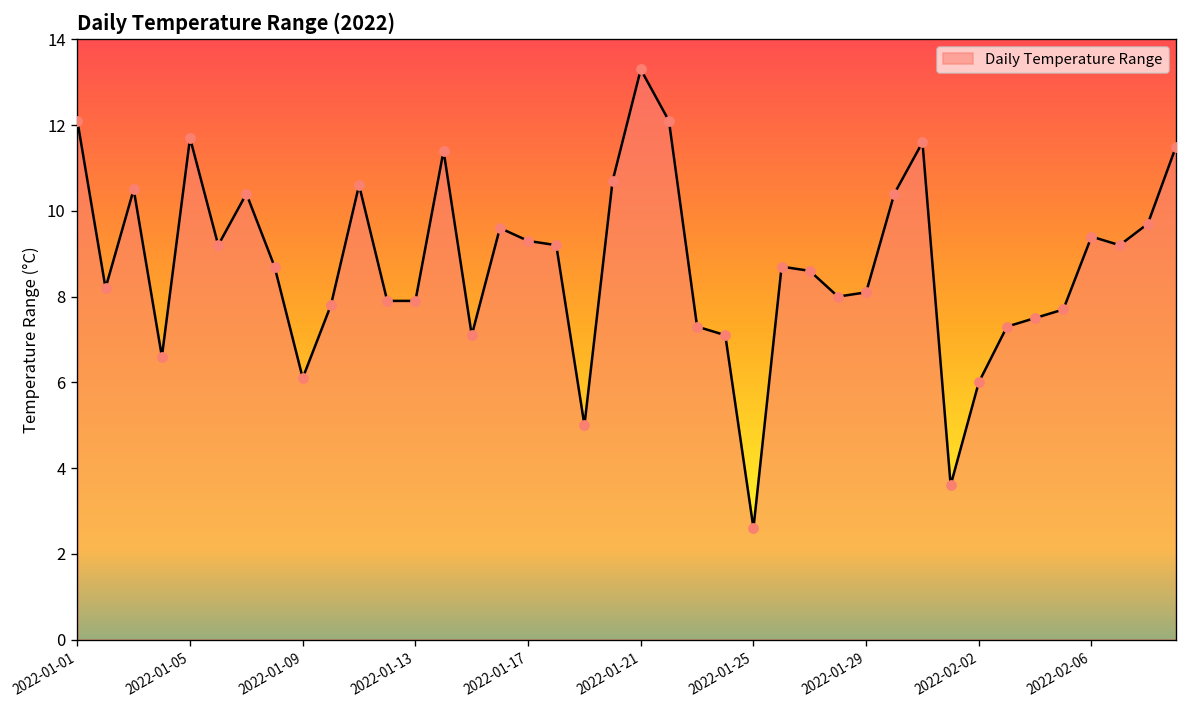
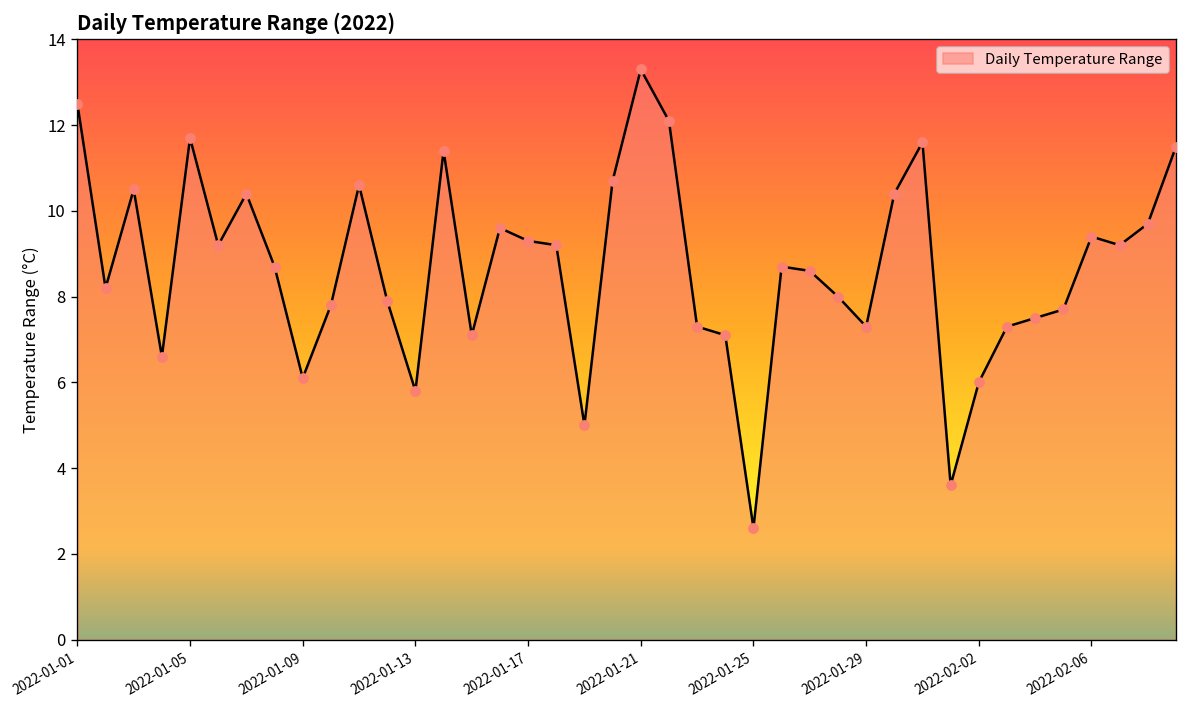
  {
-   "2022-01-01": 12.1,
+   "2022-01-01": 12.5,
    "2022-01-05": 11.7,
    "2022-01-09": 6.1,
-   "2022-01-13": 7.9,
+   "2022-01-13": 5.8,
    "2022-01-17": 9.3,
    "2022-01-21": 13.3,
    "2022-01-25": 2.6,
-   "2022-01-29": 8.1,
+   "2022-01-29": 7.3,
    "2022-02-02": 6.0,
    "2022-02-06": 9.4
  }
